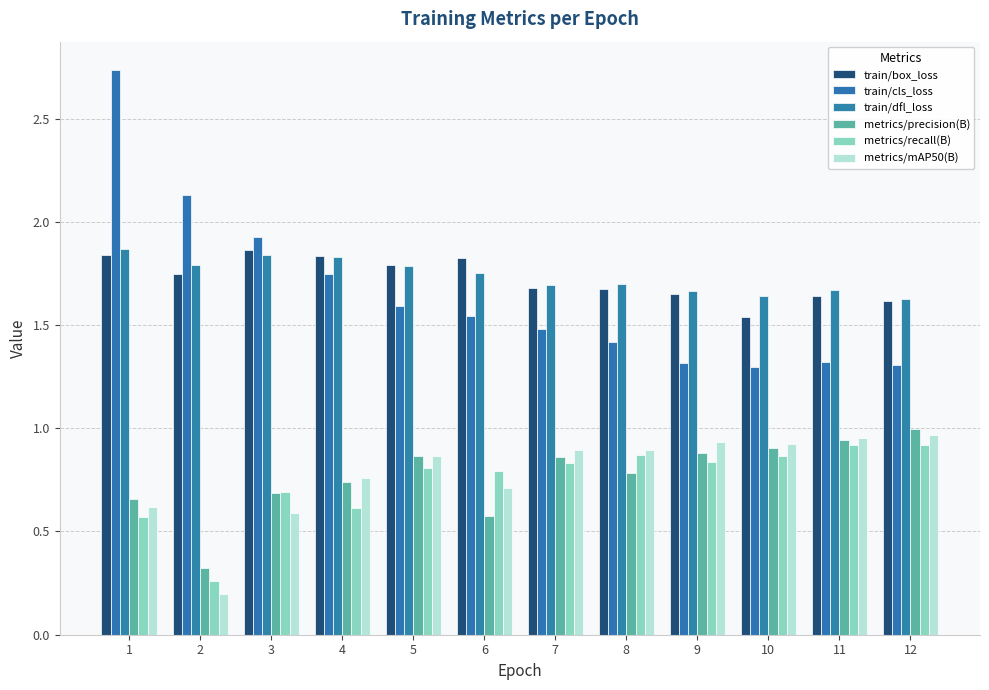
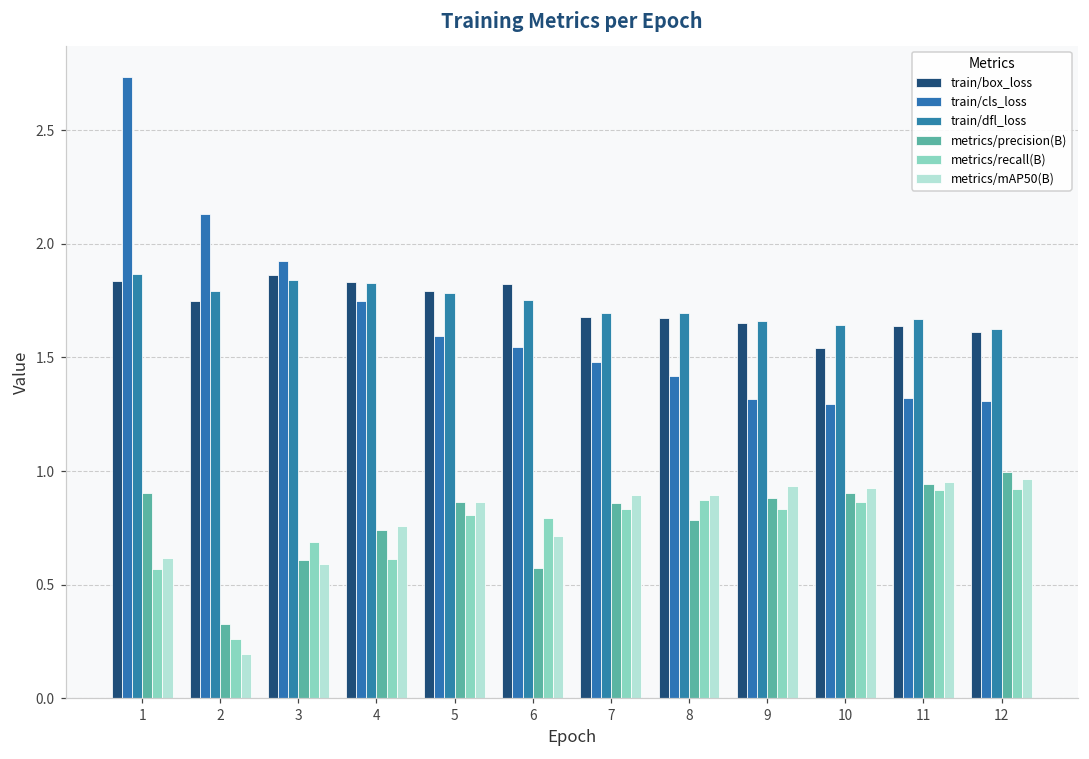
  {
    "train/box_loss": {
      "1": 1.84,
      "2": 1.75,
      "3": 1.86,
      "4": 1.83,
      "5": 1.79,
      "6": 1.83,
      "7": 1.68,
      "8": 1.67,
      "9": 1.65,
      "10": 1.54,
      "11": 1.64,
      "12": 1.61
    },
    "metrics/precision(B)": {
-     "1": 0.66,
+     "1": 0.90,
      "2": 0.32,
-     "3": 0.69,
+     "3": 0.61,
      "4": 0.74,
      "5": 0.87,
      "6": 0.57,
      "7": 0.86,
      "8": 0.79,
      "9": 0.88,
      "10": 0.90,
      "11": 0.94,
      "12": 0.99
    }
  }
